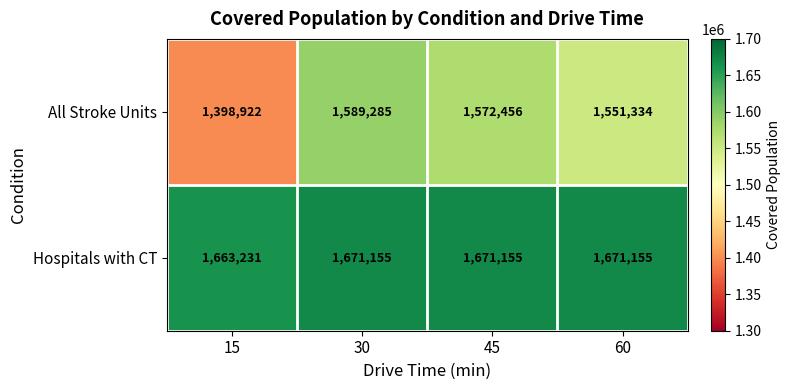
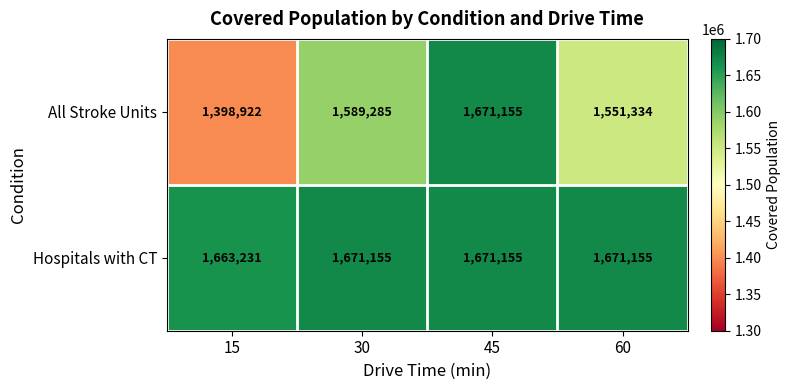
  {
    "All Stroke Units": {
      "15": "1,398,922",
      "30": "1,589,285",
-     "45": "1,572,456",
+     "45": "1,671,155",
      "60": "1,551,334"
    },
    "Hospitals with CT": {
      "15": "1,663,231",
      "30": "1,671,155",
      "45": "1,671,155",
      "60": "1,671,155"
    }
  }
